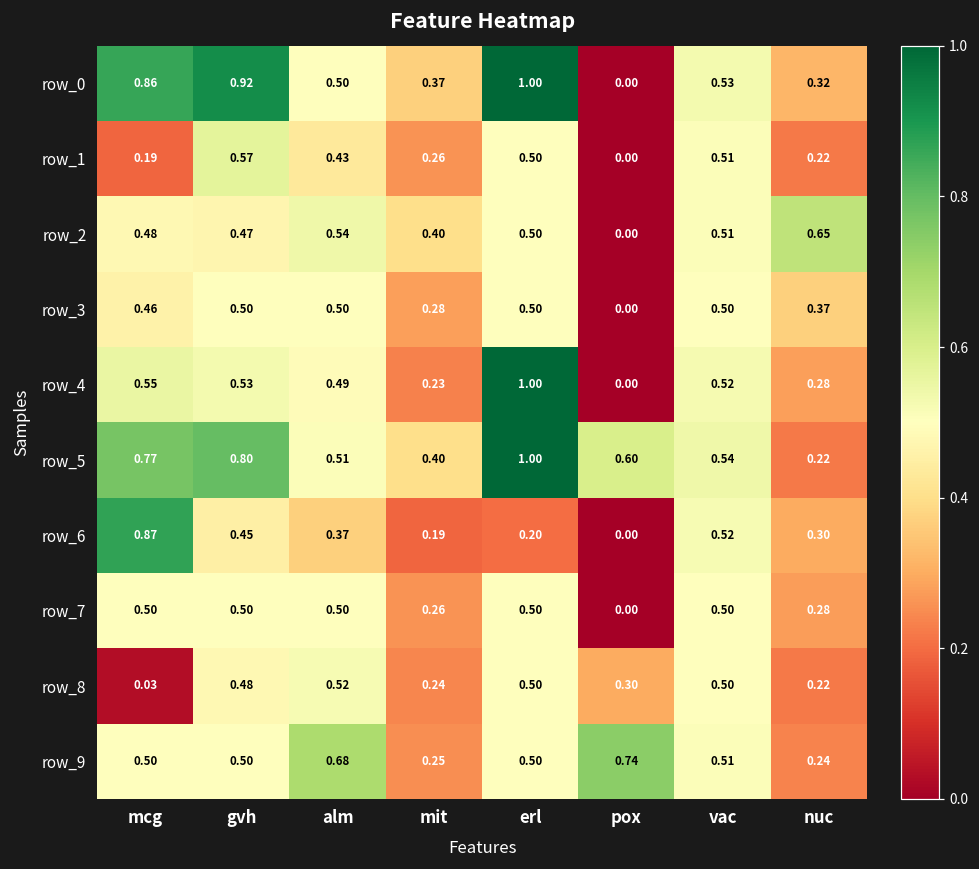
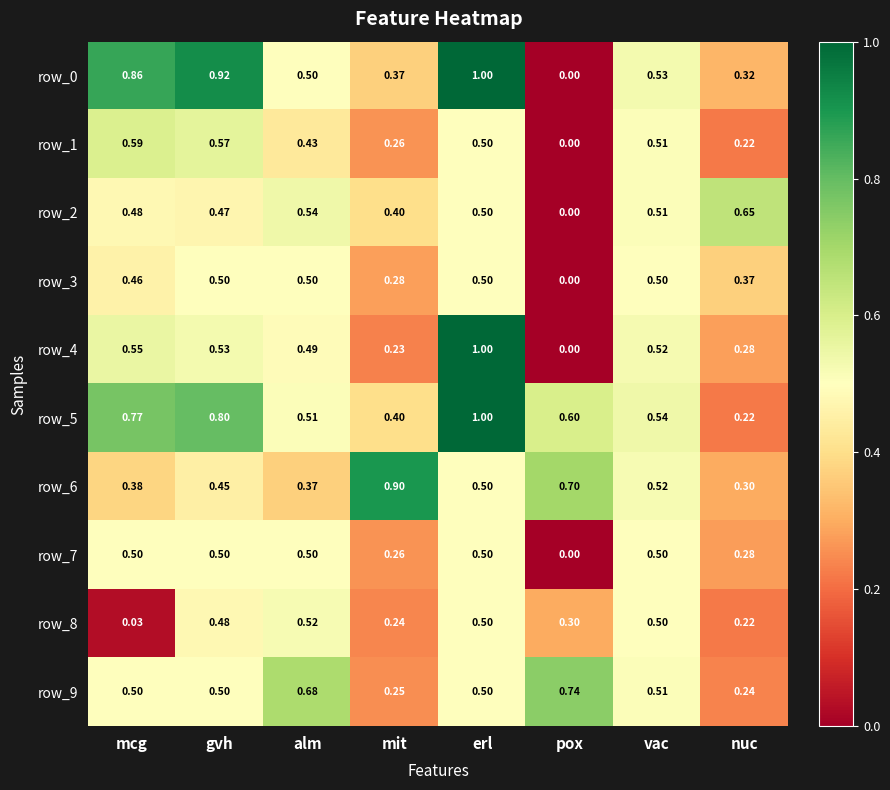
  {
    "row_0": {
      "mcg": 0.86,
      "gvh": 0.92,
      "alm": 0.50,
      "mit": 0.37,
      "erl": 1.00,
      "pox": 0.00,
      "vac": 0.53,
      "nuc": 0.32
    },
    "row_1": {
-     "mcg": 0.19,
+     "mcg": 0.59,
      "gvh": 0.57,
      "alm": 0.43,
      "mit": 0.26,
      "erl": 0.50,
      "pox": 0.00,
      "vac": 0.51,
      "nuc": 0.22
    },
    "row_2": {
      "mcg": 0.48,
      "gvh": 0.47,
      "alm": 0.54,
      "mit": 0.40,
      "erl": 0.50,
      "pox": 0.00,
      "vac": 0.51,
      "nuc": 0.65
    },
    "row_3": {
      "mcg": 0.46,
      "gvh": 0.50,
      "alm": 0.50,
      "mit": 0.28,
      "erl": 0.50,
      "pox": 0.00,
      "vac": 0.50,
      "nuc": 0.37
    },
    "row_4": {
      "mcg": 0.55,
      "gvh": 0.53,
      "alm": 0.49,
      "mit": 0.23,
      "erl": 1.00,
      "pox": 0.00,
      "vac": 0.52,
      "nuc": 0.28
    },
    "row_5": {
      "mcg": 0.77,
      "gvh": 0.80,
      "alm": 0.51,
      "mit": 0.40,
      "erl": 1.00,
      "pox": 0.60,
      "vac": 0.54,
      "nuc": 0.22
    },
    "row_6": {
-     "mcg": 0.87,
+     "mcg": 0.38,
      "gvh": 0.45,
      "alm": 0.37,
-     "mit": 0.19,
-     "erl": 0.20,
-     "pox": 0.00,
+     "mit": 0.90,
+     "erl": 0.50,
+     "pox": 0.70,
      "vac": 0.52,
      "nuc": 0.30
    },
    "row_7": {
      "mcg": 0.50,
      "gvh": 0.50,
      "alm": 0.50,
      "mit": 0.26,
      "erl": 0.50,
      "pox": 0.00,
      "vac": 0.50,
      "nuc": 0.28
    },
    "row_8": {
      "mcg": 0.03,
      "gvh": 0.48,
      "alm": 0.52,
      "mit": 0.24,
      "erl": 0.50,
      "pox": 0.30,
      "vac": 0.50,
      "nuc": 0.22
    },
    "row_9": {
      "mcg": 0.50,
      "gvh": 0.50,
      "alm": 0.68,
      "mit": 0.25,
      "erl": 0.50,
      "pox": 0.74,
      "vac": 0.51,
      "nuc": 0.24
    }
  }
